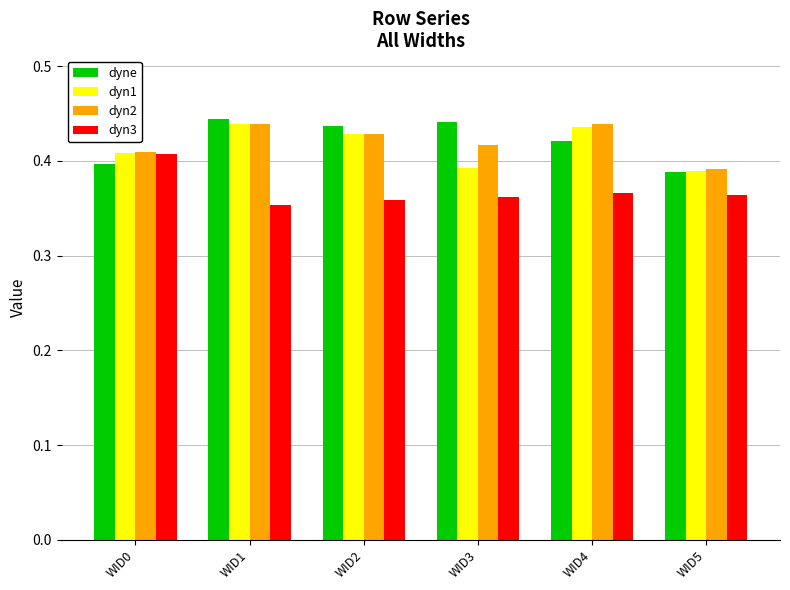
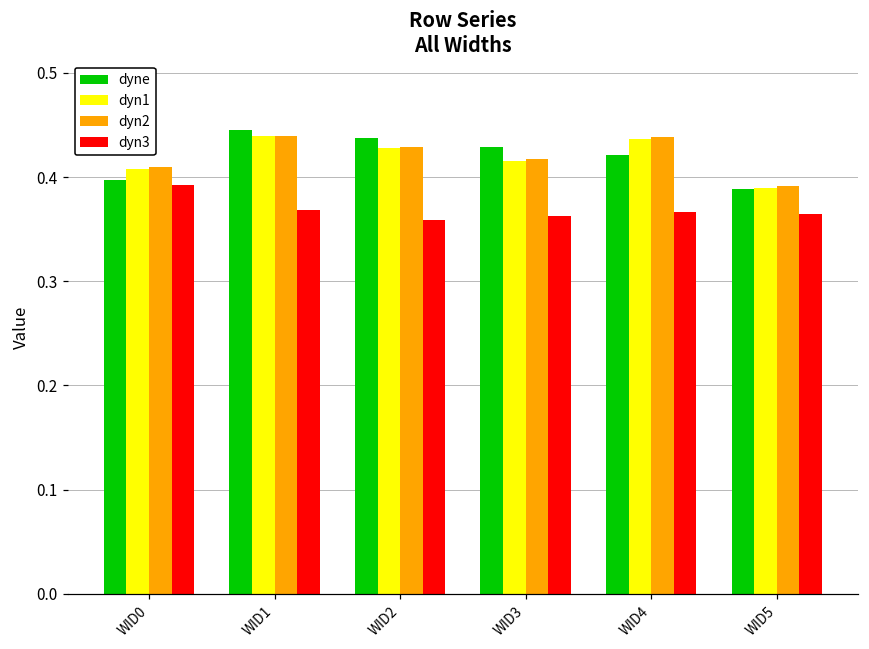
  {
    "dyne": {
      "WID0": 0.40,
      "WID1": 0.44,
      "WID2": 0.44,
-     "WID3": 0.44,
+     "WID3": 0.43,
      "WID4": 0.42,
      "WID5": 0.39
    },
    "dyn1": {
      "WID0": 0.41,
      "WID1": 0.44,
      "WID2": 0.43,
-     "WID3": 0.39,
+     "WID3": 0.42,
      "WID4": 0.44,
      "WID5": 0.39
    },
    "dyn2": {
      "WID0": 0.41,
      "WID1": 0.44,
      "WID2": 0.43,
      "WID3": 0.42,
      "WID4": 0.44,
      "WID5": 0.39
    },
    "dyn3": {
-     "WID0": 0.41,
-     "WID1": 0.35,
+     "WID0": 0.39,
+     "WID1": 0.37,
      "WID2": 0.36,
      "WID3": 0.36,
      "WID4": 0.37,
      "WID5": 0.36
    }
  }
